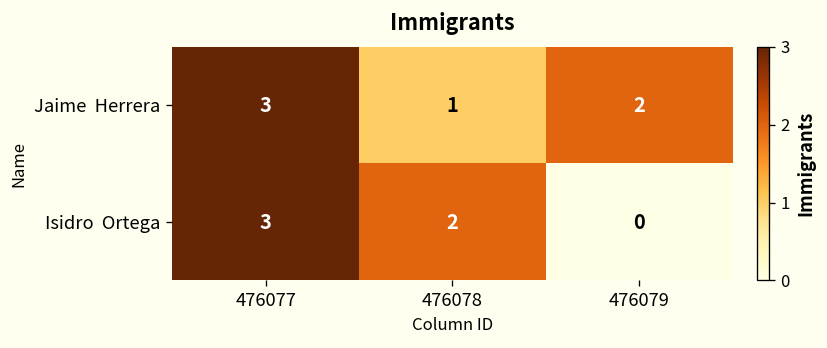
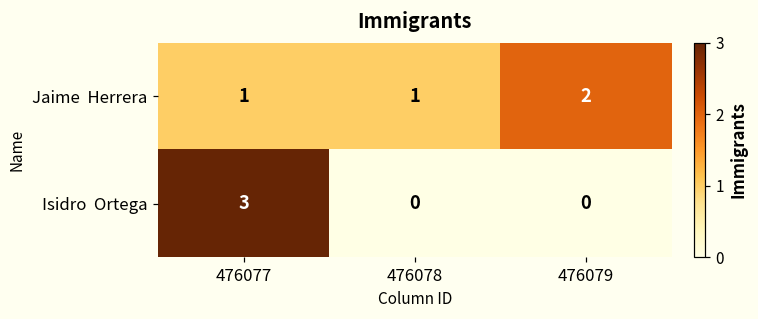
  {
    "Jaime Herrera": {
-     "476077": 3,
+     "476077": 1,
      "476078": 1,
      "476079": 2
    },
    "Isidro Ortega": {
      "476077": 3,
-     "476078": 2,
+     "476078": 0,
      "476079": 0
    }
  }
